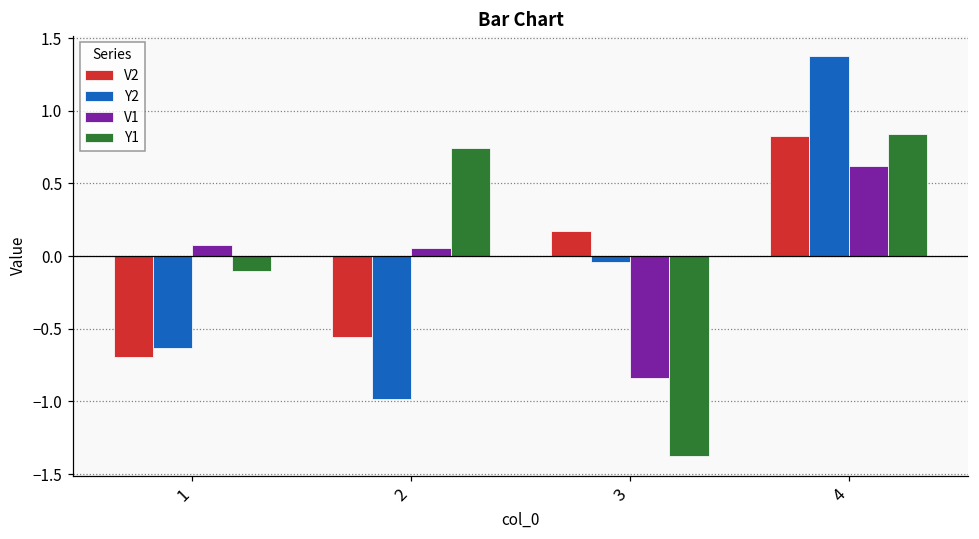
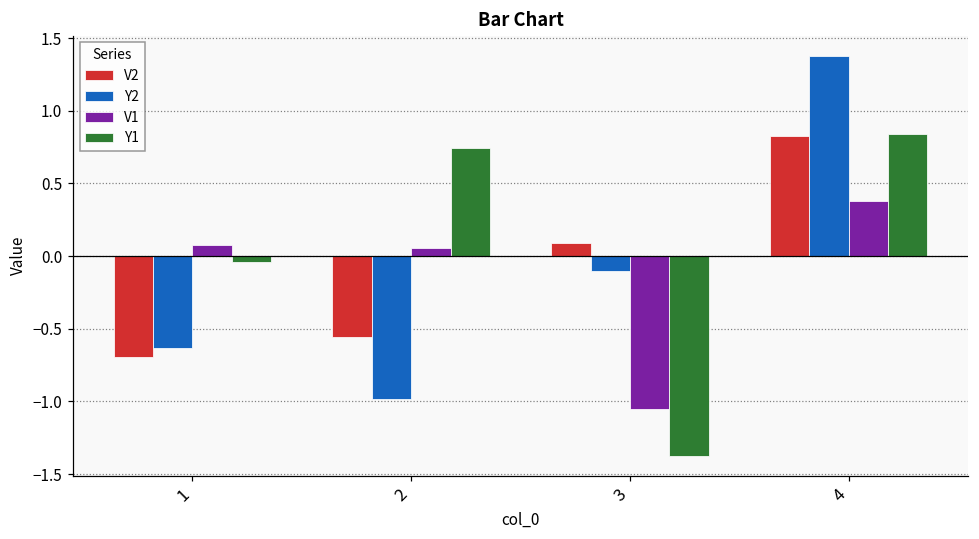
  {
    "V2": {
      "1": -0.70,
      "2": -0.56,
-     "3": 0.17,
+     "3": 0.09,
      "4": 0.83
    },
    "Y2": {
      "1": -0.63,
      "2": -0.99,
-     "3": -0.04,
+     "3": -0.10,
      "4": 1.38
    },
    "V1": {
      "1": 0.08,
      "2": 0.05,
-     "3": -0.84,
-     "4": 0.62
+     "3": -1.05,
+     "4": 0.38
    },
    "Y1": {
-     "1": -0.11,
+     "1": -0.04,
      "2": 0.74,
      "3": -1.38,
      "4": 0.84
    }
  }
